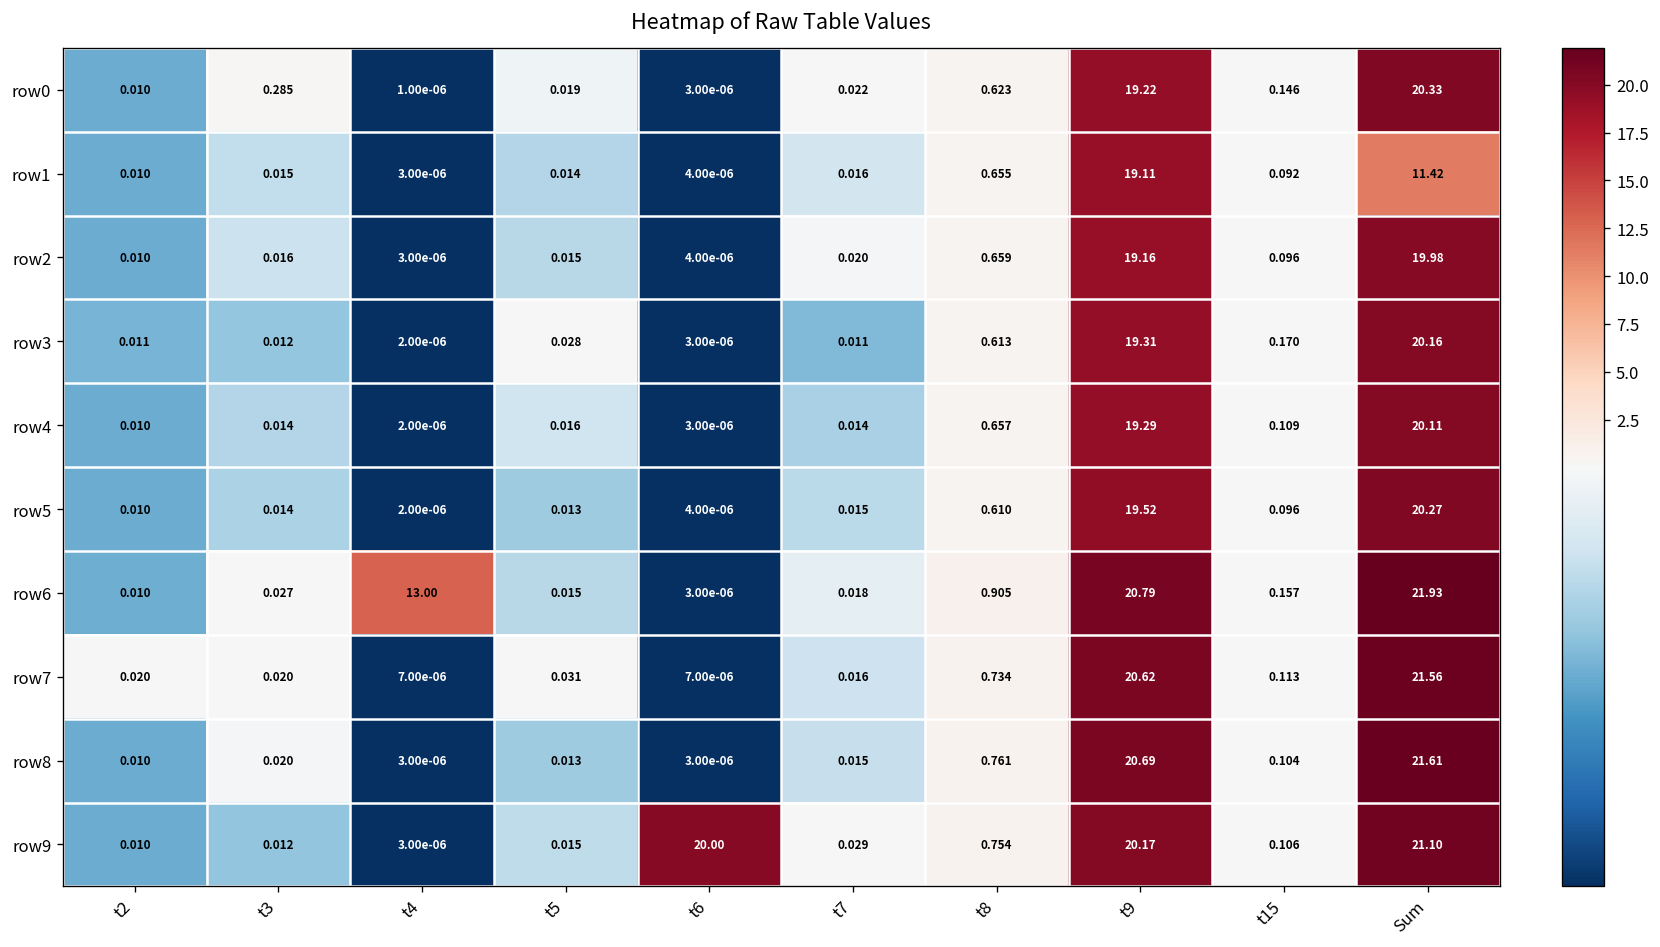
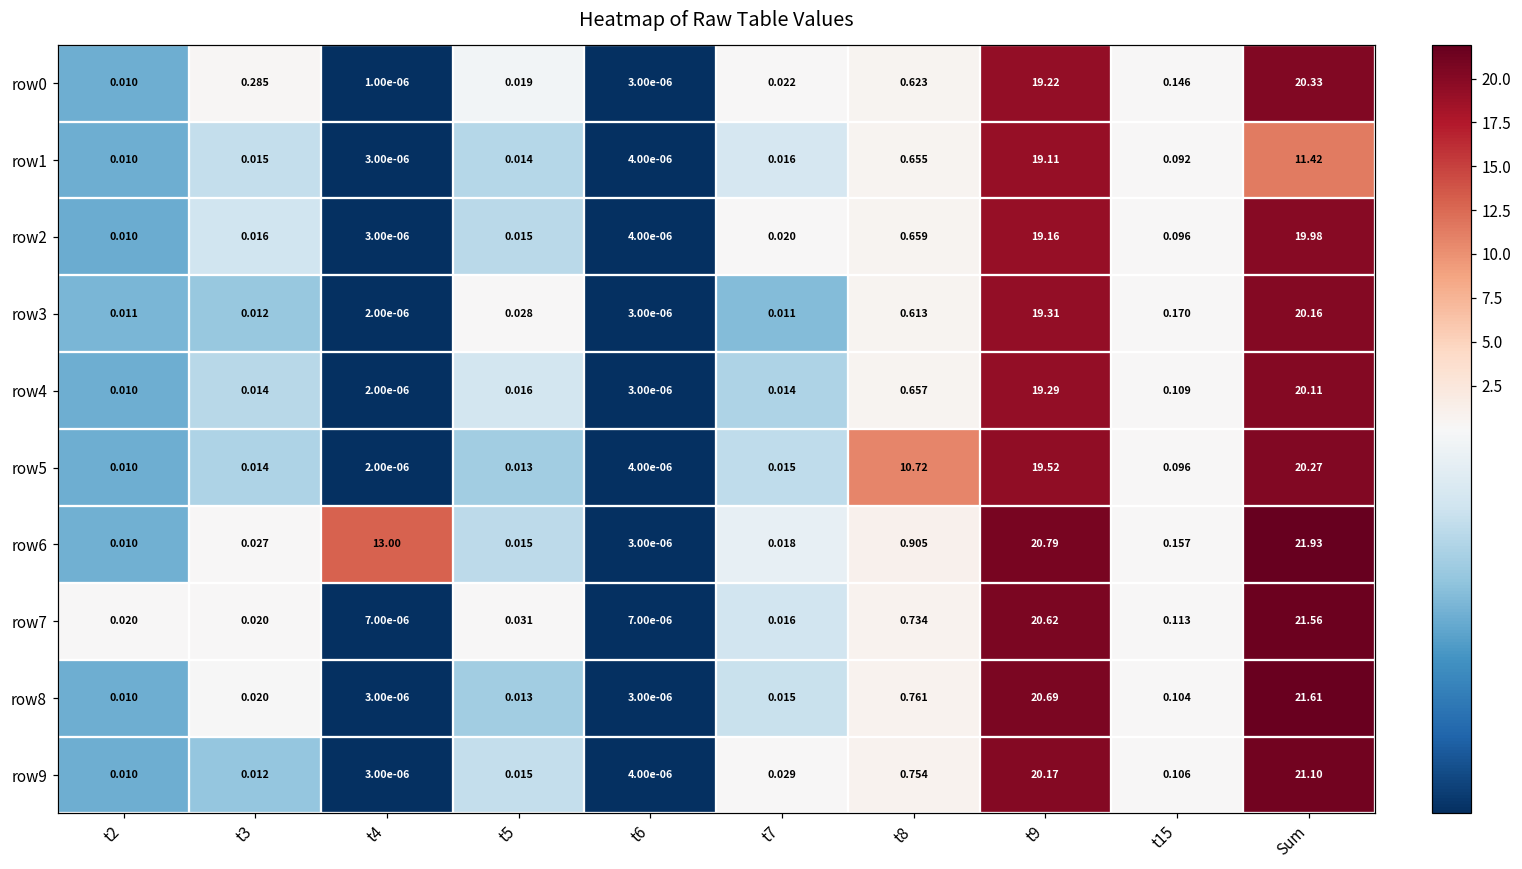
  {
    "row0": {
      "t2": "0.010",
      "t3": "0.285",
      "t4": "1.00e-06",
      "t5": "0.019",
      "t6": "3.00e-06",
      "t7": "0.022",
      "t8": "0.623",
      "t9": "19.22",
      "t15": "0.146",
      "Sum": "20.33"
    },
    "row1": {
      "t2": "0.010",
      "t3": "0.015",
      "t4": "3.00e-06",
      "t5": "0.014",
      "t6": "4.00e-06",
      "t7": "0.016",
      "t8": "0.655",
      "t9": "19.11",
      "t15": "0.092",
      "Sum": "11.42"
    },
    "row2": {
      "t2": "0.010",
      "t3": "0.016",
      "t4": "3.00e-06",
      "t5": "0.015",
      "t6": "4.00e-06",
      "t7": "0.020",
      "t8": "0.659",
      "t9": "19.16",
      "t15": "0.096",
      "Sum": "19.98"
    },
    "row3": {
      "t2": "0.011",
      "t3": "0.012",
      "t4": "2.00e-06",
      "t5": "0.028",
      "t6": "3.00e-06",
      "t7": "0.011",
      "t8": "0.613",
      "t9": "19.31",
      "t15": "0.170",
      "Sum": "20.16"
    },
    "row4": {
      "t2": "0.010",
      "t3": "0.014",
      "t4": "2.00e-06",
      "t5": "0.016",
      "t6": "3.00e-06",
      "t7": "0.014",
      "t8": "0.657",
      "t9": "19.29",
      "t15": "0.109",
      "Sum": "20.11"
    },
    "row5": {
      "t2": "0.010",
      "t3": "0.014",
      "t4": "2.00e-06",
      "t5": "0.013",
      "t6": "4.00e-06",
      "t7": "0.015",
-     "t8": "0.610",
+     "t8": "10.72",
      "t9": "19.52",
      "t15": "0.096",
      "Sum": "20.27"
    },
    "row6": {
      "t2": "0.010",
      "t3": "0.027",
      "t4": "13.00",
      "t5": "0.015",
      "t6": "3.00e-06",
      "t7": "0.018",
      "t8": "0.905",
      "t9": "20.79",
      "t15": "0.157",
      "Sum": "21.93"
    },
    "row7": {
      "t2": "0.020",
      "t3": "0.020",
      "t4": "7.00e-06",
      "t5": "0.031",
      "t6": "7.00e-06",
      "t7": "0.016",
      "t8": "0.734",
      "t9": "20.62",
      "t15": "0.113",
      "Sum": "21.56"
    },
    "row8": {
      "t2": "0.010",
      "t3": "0.020",
      "t4": "3.00e-06",
      "t5": "0.013",
      "t6": "3.00e-06",
      "t7": "0.015",
      "t8": "0.761",
      "t9": "20.69",
      "t15": "0.104",
      "Sum": "21.61"
    },
    "row9": {
      "t2": "0.010",
      "t3": "0.012",
      "t4": "3.00e-06",
      "t5": "0.015",
-     "t6": "20.00",
+     "t6": "4.00e-06",
      "t7": "0.029",
      "t8": "0.754",
      "t9": "20.17",
      "t15": "0.106",
      "Sum": "21.10"
    }
  }
